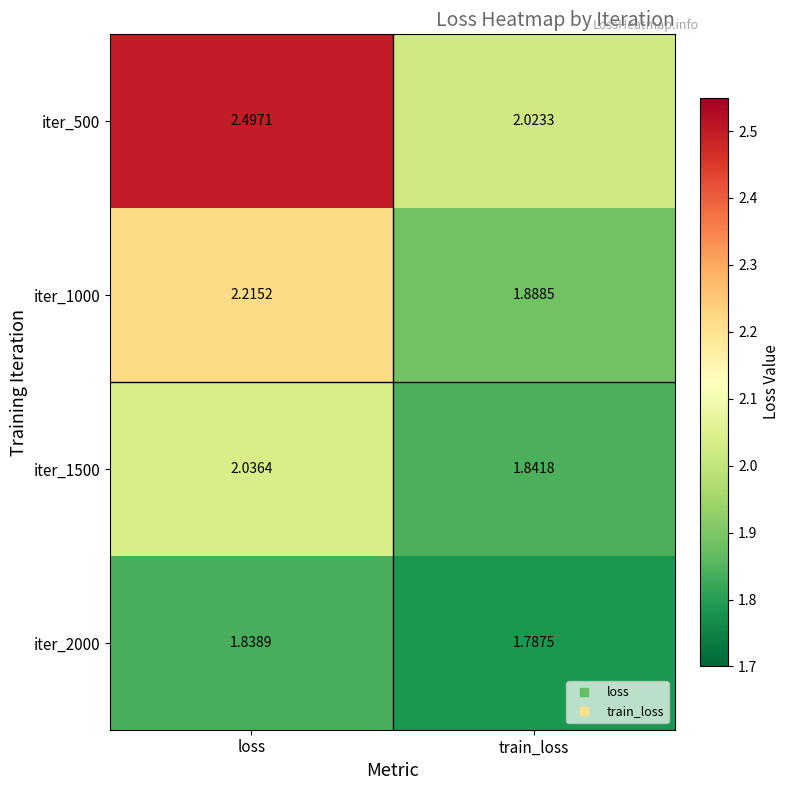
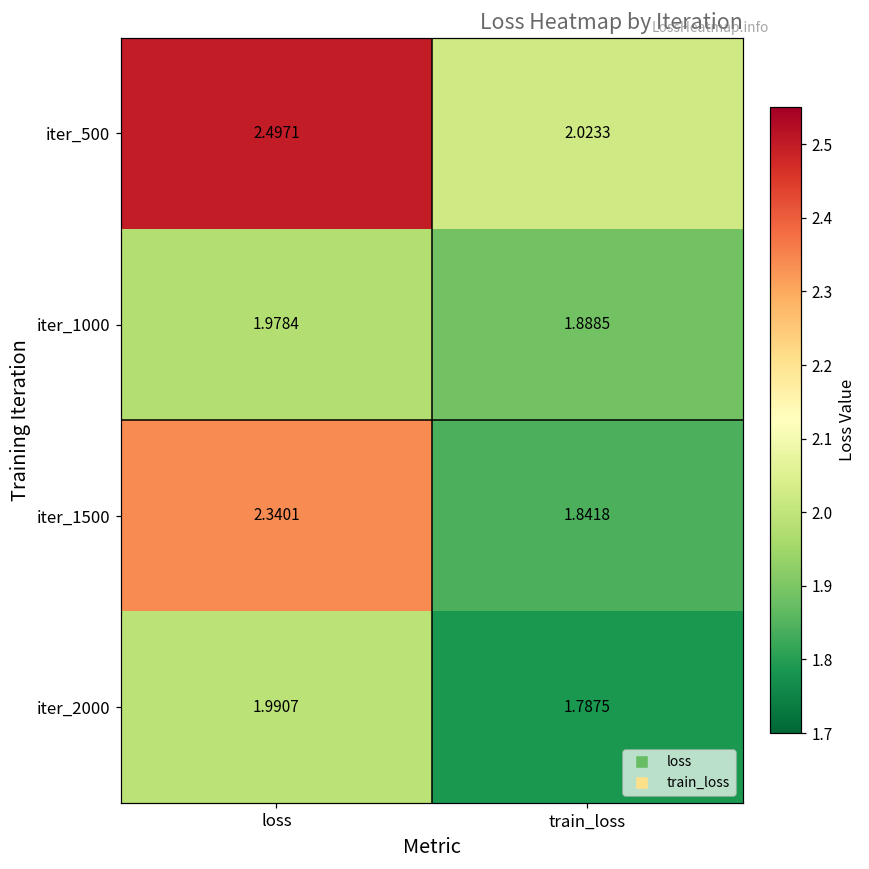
  {
    "iter_500": {
      "loss": 2.4971,
      "train_loss": 2.0233
    },
    "iter_1000": {
-     "loss": 2.2152,
+     "loss": 1.9784,
      "train_loss": 1.8885
    },
    "iter_1500": {
-     "loss": 2.0364,
+     "loss": 2.3401,
      "train_loss": 1.8418
    },
    "iter_2000": {
-     "loss": 1.8389,
+     "loss": 1.9907,
      "train_loss": 1.7875
    }
  }
